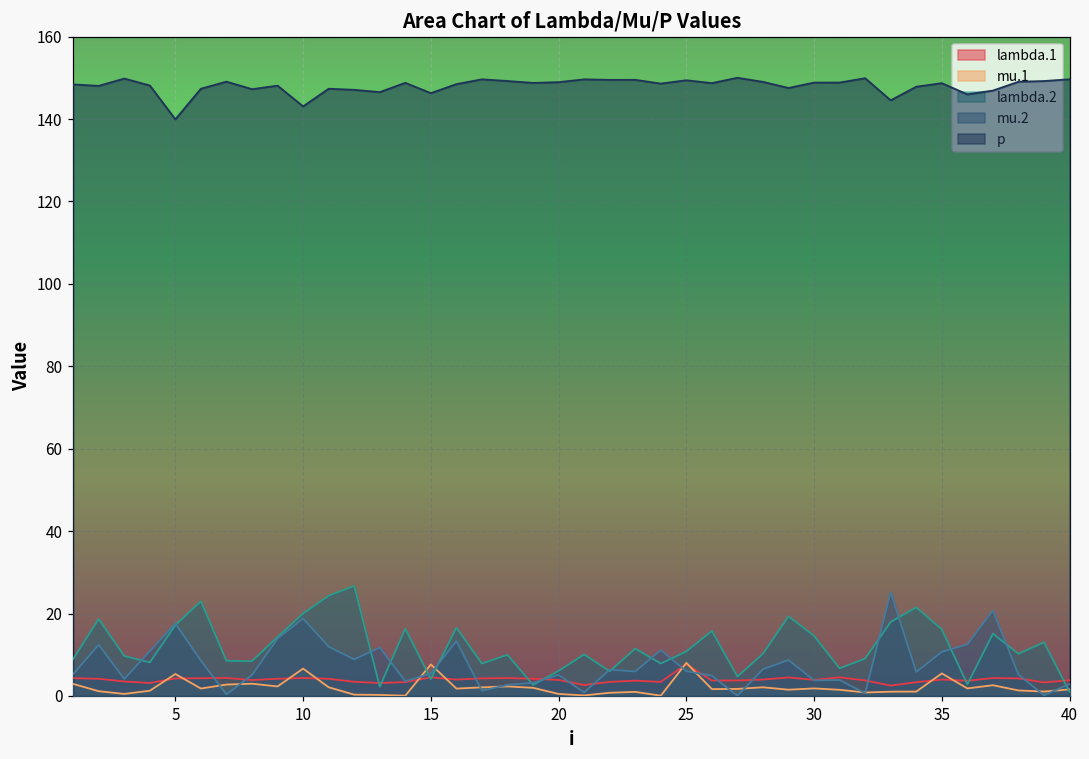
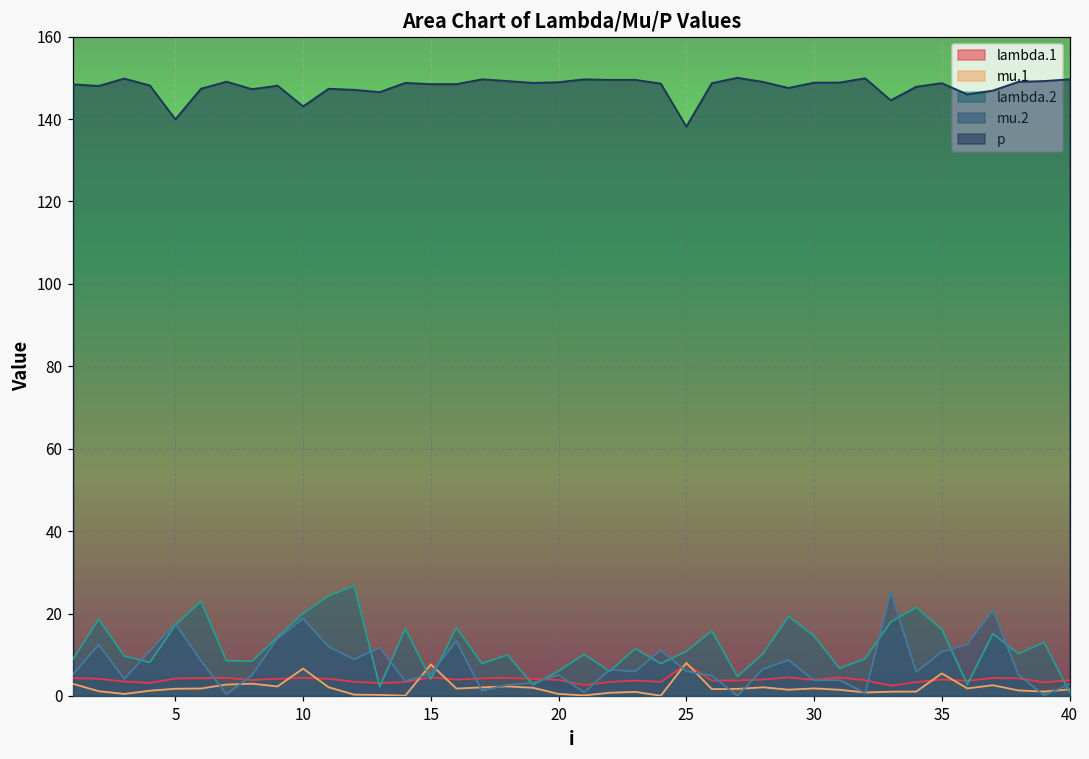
  {
    "lambda.1": {
      "5": 4,
      "10": 4,
      "20": 4,
      "35": 4,
      "40": 4
    },
    "mu.1": {
-     "5": 5,
+     "5": 2,
      "10": 7,
      "15": 8,
      "20": 0,
      "30": 2,
      "35": 5
    },
    "p": {
      "5": 140,
      "10": 143,
-     "15": 146,
+     "15": 148,
      "20": 149,
-     "25": 149,
+     "25": 138,
      "30": 149,
      "35": 149,
      "40": 150
    }
  }
